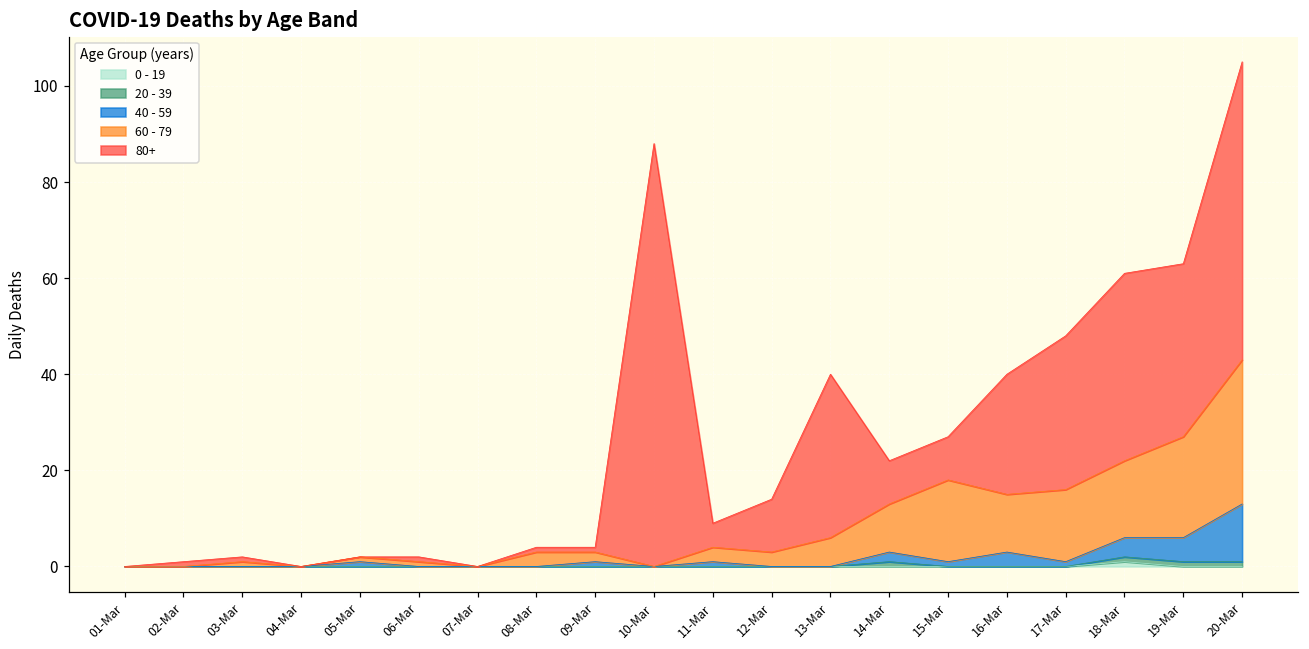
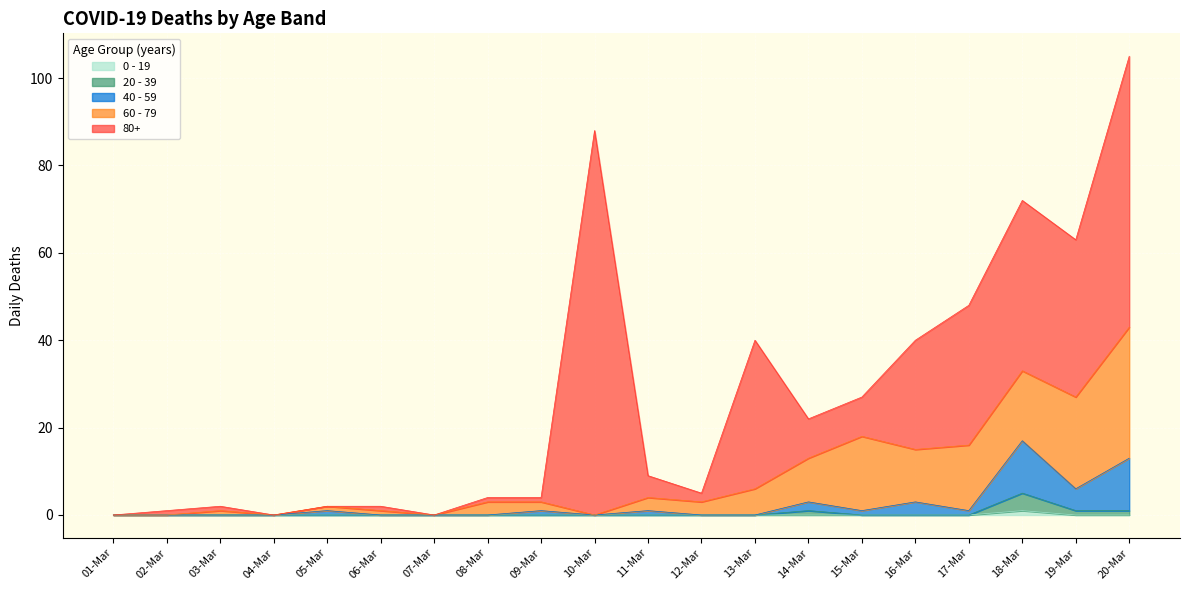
  {
    "0 - 19": {
      "14-Mar": 0,
      "18-Mar": 1,
      "19-Mar": 0,
      "20-Mar": 0
    },
    "20 - 39": {
      "14-Mar": 1,
-     "18-Mar": 1,
+     "18-Mar": 4,
      "19-Mar": 1,
      "20-Mar": 1
    },
    "40 - 59": {
      "05-Mar": 1,
      "09-Mar": 1,
      "11-Mar": 1,
      "14-Mar": 2,
      "15-Mar": 1,
      "16-Mar": 3,
      "17-Mar": 1,
-     "18-Mar": 4,
+     "18-Mar": 12,
      "19-Mar": 5,
      "20-Mar": 12
    },
    "60 - 79": {
      "03-Mar": 1,
      "06-Mar": 1,
      "08-Mar": 3,
      "09-Mar": 2,
      "11-Mar": 3,
      "12-Mar": 3,
      "13-Mar": 6,
      "14-Mar": 10,
      "15-Mar": 17,
      "16-Mar": 12,
      "17-Mar": 15,
      "18-Mar": 16,
      "19-Mar": 21,
      "20-Mar": 30
    },
    "80+": {
      "02-Mar": 1,
      "03-Mar": 1,
      "06-Mar": 1,
      "08-Mar": 1,
      "09-Mar": 1,
      "10-Mar": 88,
      "11-Mar": 5,
-     "12-Mar": 11,
+     "12-Mar": 2,
      "13-Mar": 34,
      "14-Mar": 9,
      "15-Mar": 9,
      "16-Mar": 25,
      "17-Mar": 32,
      "18-Mar": 39,
      "19-Mar": 36,
      "20-Mar": 62
    }
  }
